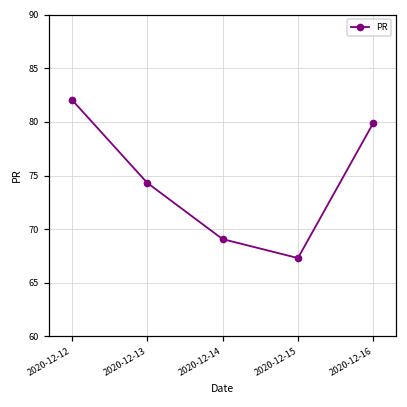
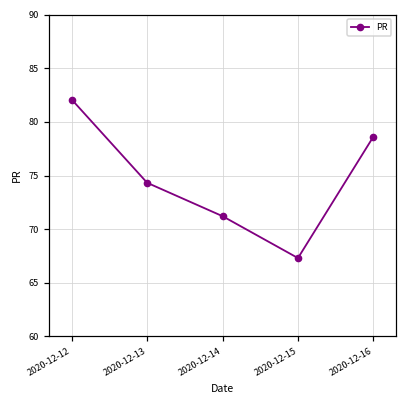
  {
    "2020-12-12": 82,
    "2020-12-13": 74,
-   "2020-12-14": 69,
+   "2020-12-14": 71,
    "2020-12-15": 67,
-   "2020-12-16": 80
+   "2020-12-16": 79
  }
